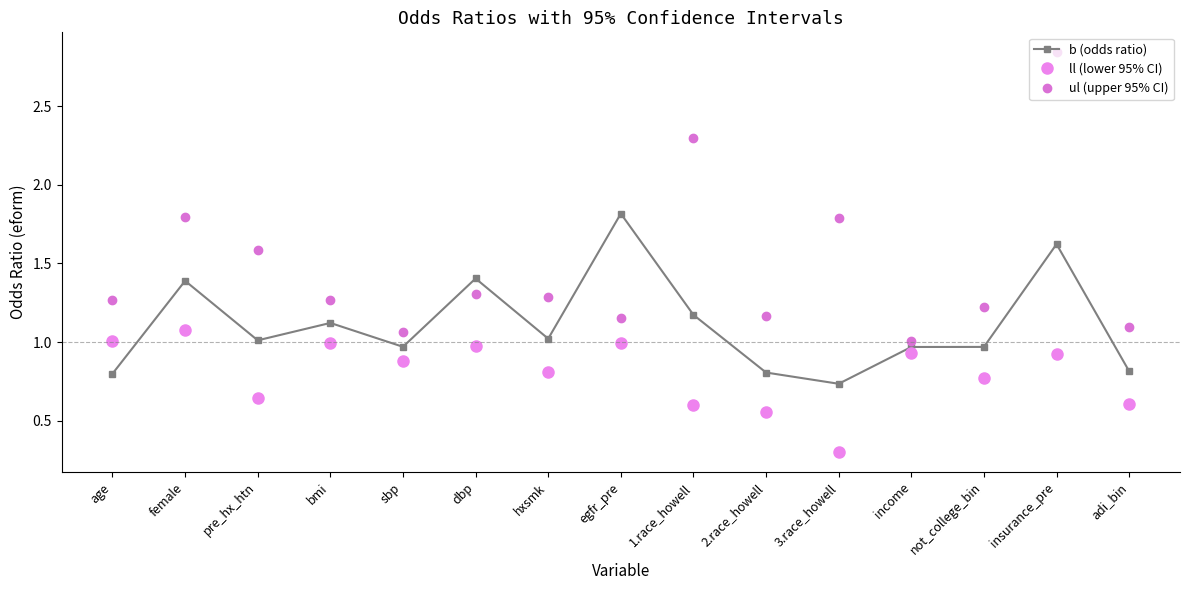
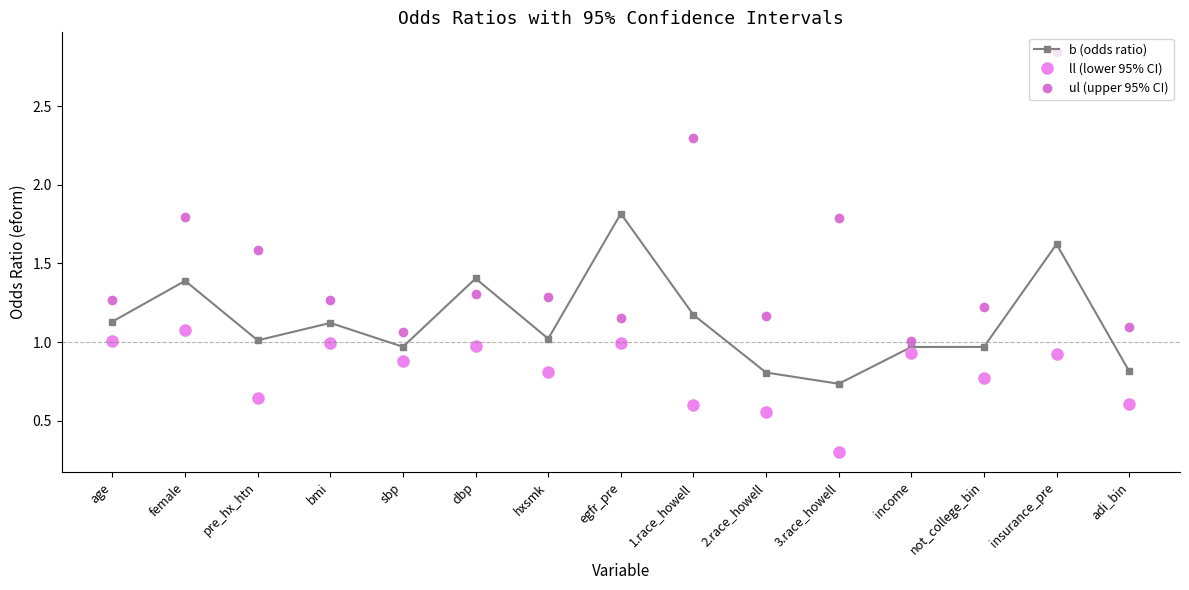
  {
    "b (odds ratio)": {
-     "age": 0.80,
+     "age": 1.13,
      "female": 1.39,
      "pre_hx_htn": 1.01,
      "bmi": 1.12,
      "sbp": 0.97,
      "dbp": 1.40,
      "hxsmk": 1.02,
      "egfr_pre": 1.82,
      "1.race_howell": 1.17,
      "2.race_howell": 0.81,
      "3.race_howell": 0.74,
      "income": 0.97,
      "not_college_bin": 0.97,
      "insurance_pre": 1.62,
      "adi_bin": 0.82
    }
  }
